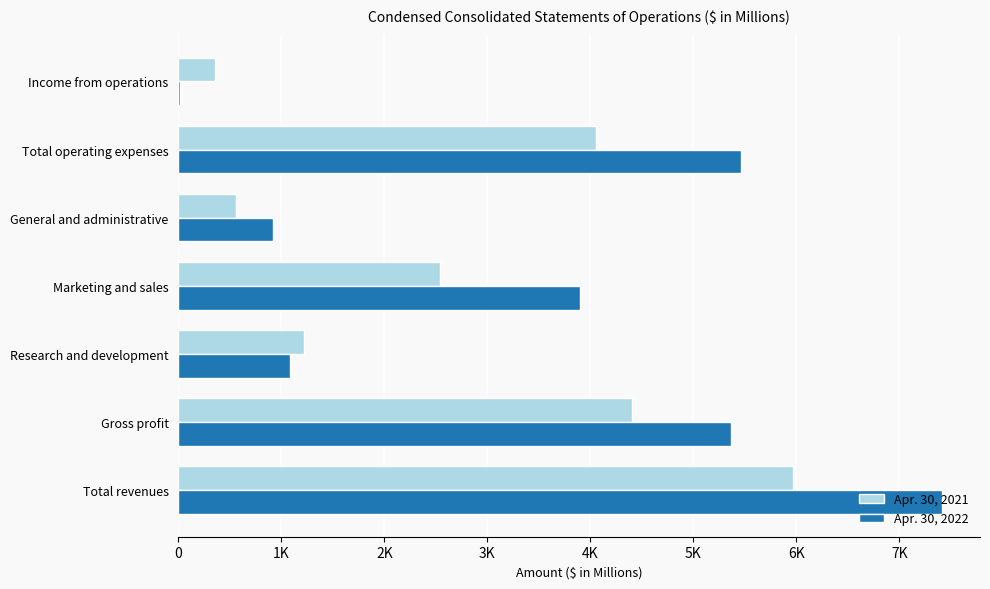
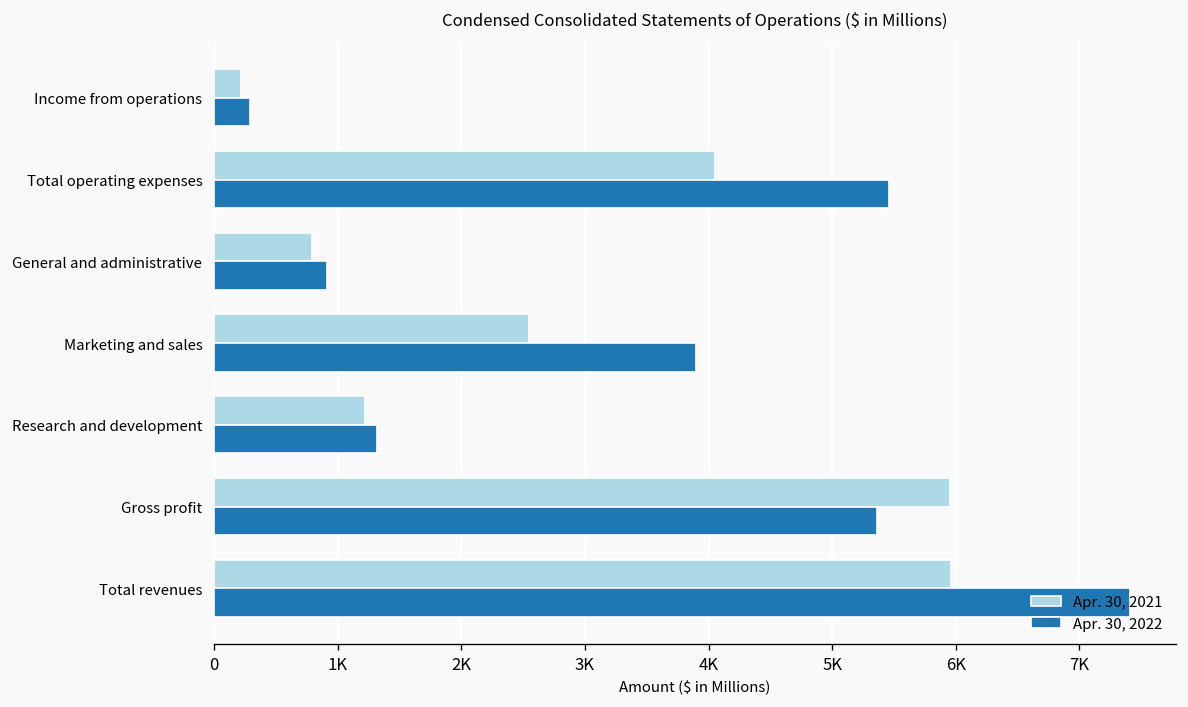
  {
    "Apr. 30, 2021": {
-     "Income from operations": 350,
+     "Income from operations": 220,
      "Total operating expenses": 4050,
-     "General and administrative": 560,
+     "General and administrative": 790,
      "Marketing and sales": 2540,
      "Research and development": 1220,
-     "Gross profit": 4410,
+     "Gross profit": 5960,
      "Total revenues": 5960
    },
    "Apr. 30, 2022": {
-     "Income from operations": 20,
+     "Income from operations": 290,
      "Total operating expenses": 5460,
      "General and administrative": 920,
      "Marketing and sales": 3900,
-     "Research and development": 1090,
+     "Research and development": 1320,
      "Gross profit": 5370,
      "Total revenues": 7410
    }
  }
